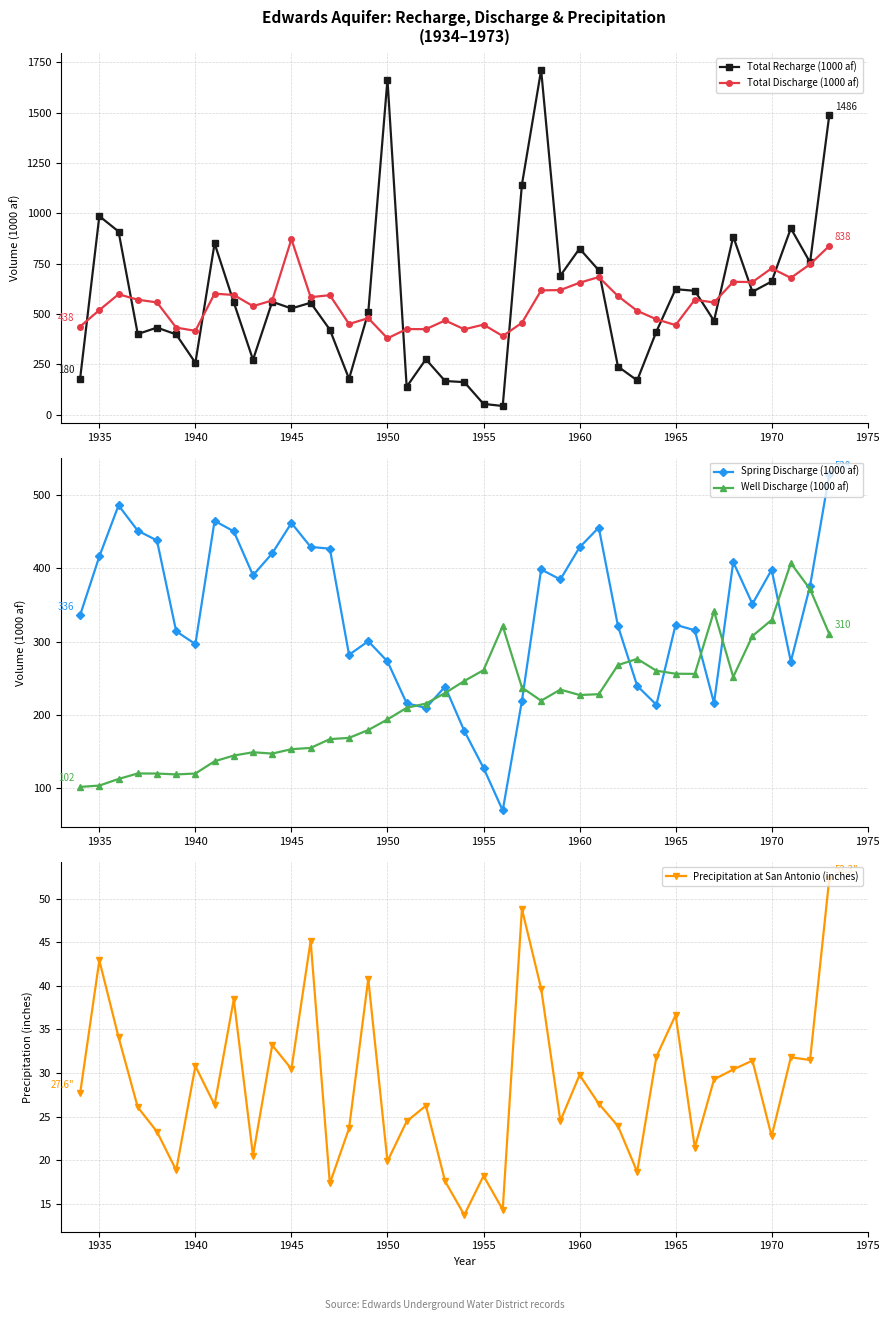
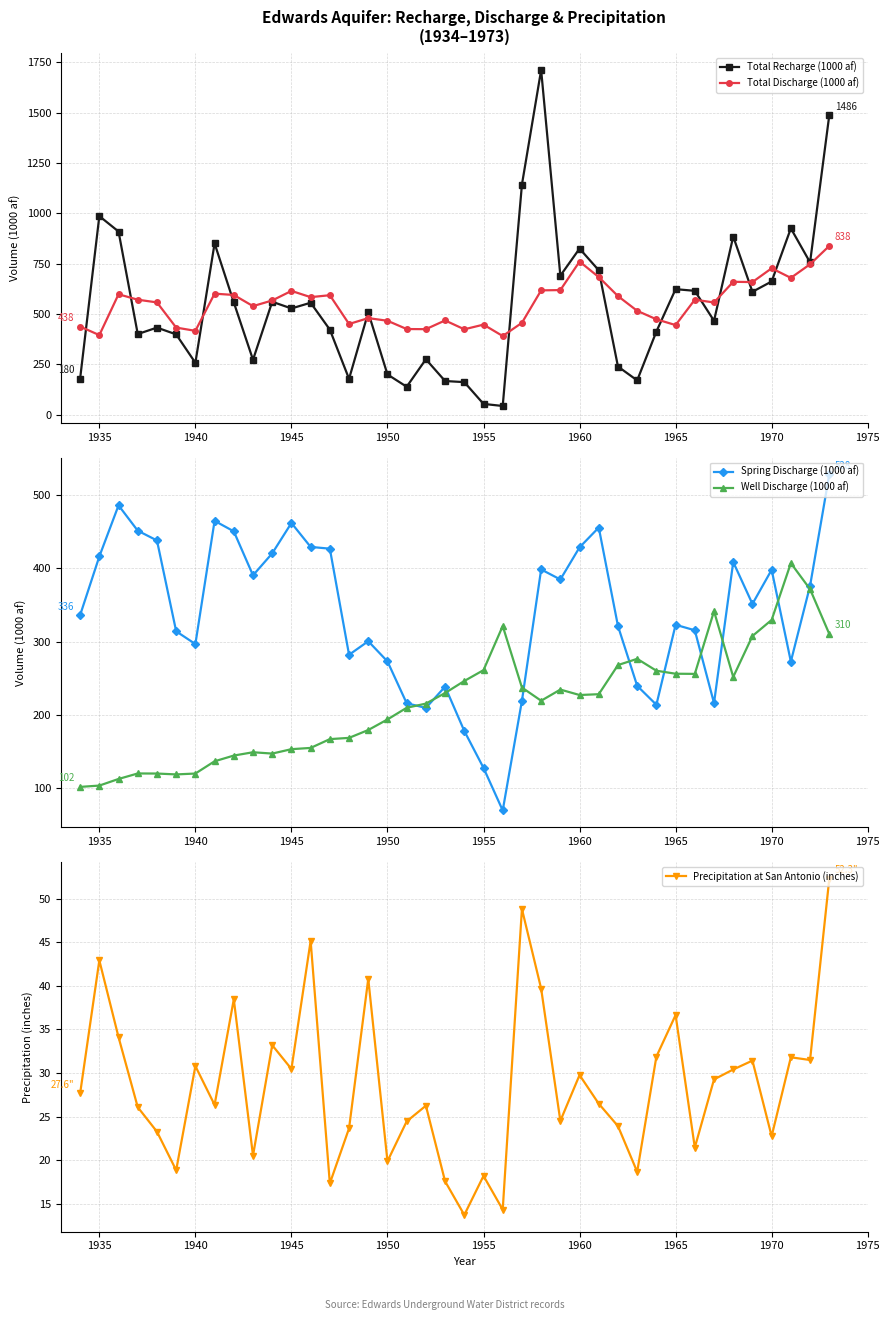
  {
    "Edwards Aquifer: Recharge, Discharge & Precipitation (1934–1973)": {
      "Total Recharge (1000 af)": {
        "1935": 990,
        "1940": 260,
        "1945": 530,
-       "1950": 1660,
+       "1950": 200,
        "1955": 50,
        "1960": 820,
        "1965": 620,
        "1970": 660
      },
      "Total Discharge (1000 af)": {
-       "1935": 520,
+       "1935": 400,
        "1940": 420,
-       "1945": 870,
-       "1950": 380,
+       "1945": 610,
+       "1950": 470,
        "1955": 450,
-       "1960": 660,
+       "1960": 760,
        "1965": 450,
        "1970": 730
      }
    }
  }
